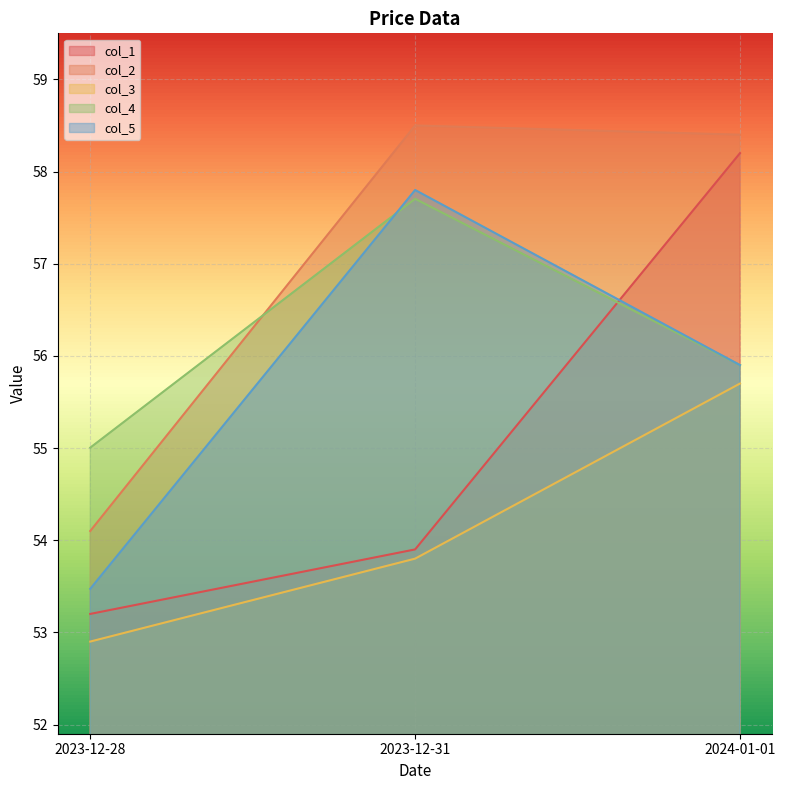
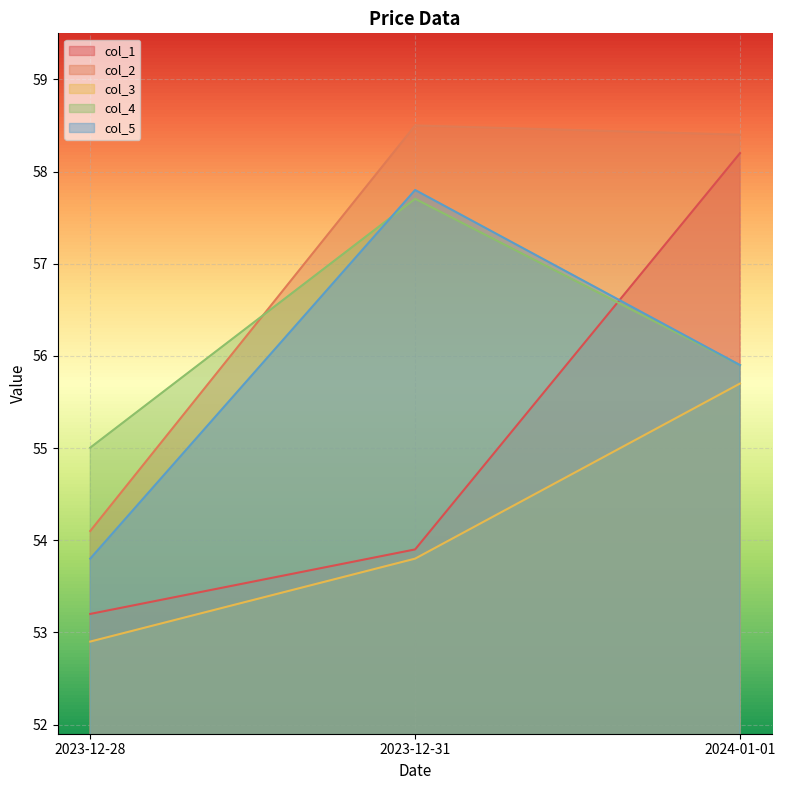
  {
    "col_4": {
      "2023-12-28": 55.0,
      "2023-12-31": 57.7
    },
    "col_5": {
-     "2023-12-28": 53.5,
+     "2023-12-28": 53.8,
      "2023-12-31": 57.8
    }
  }
